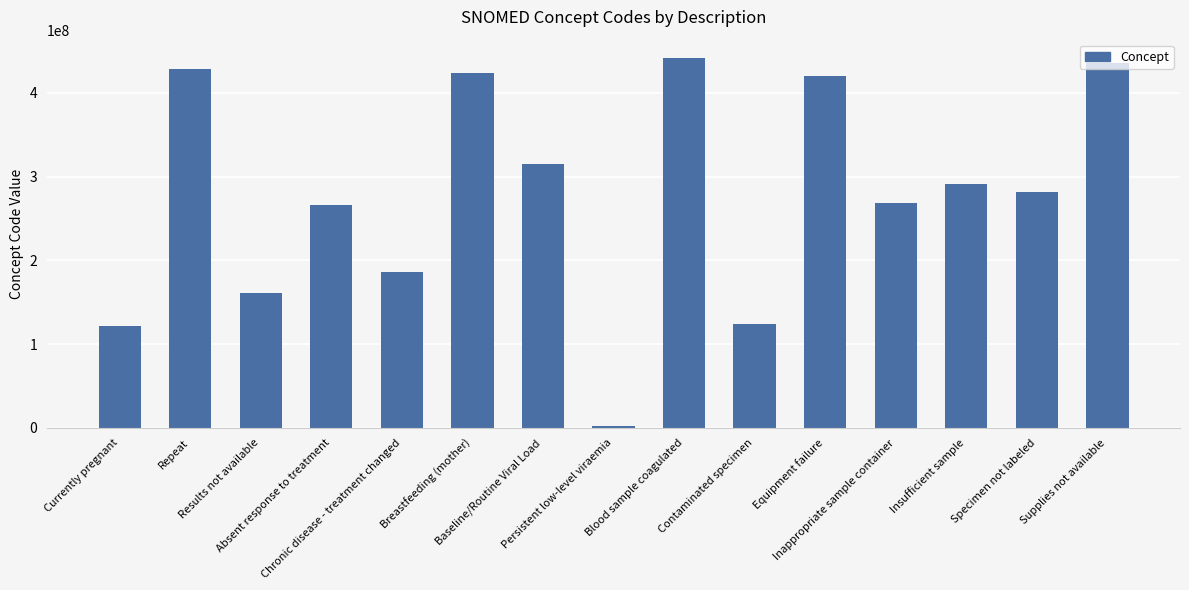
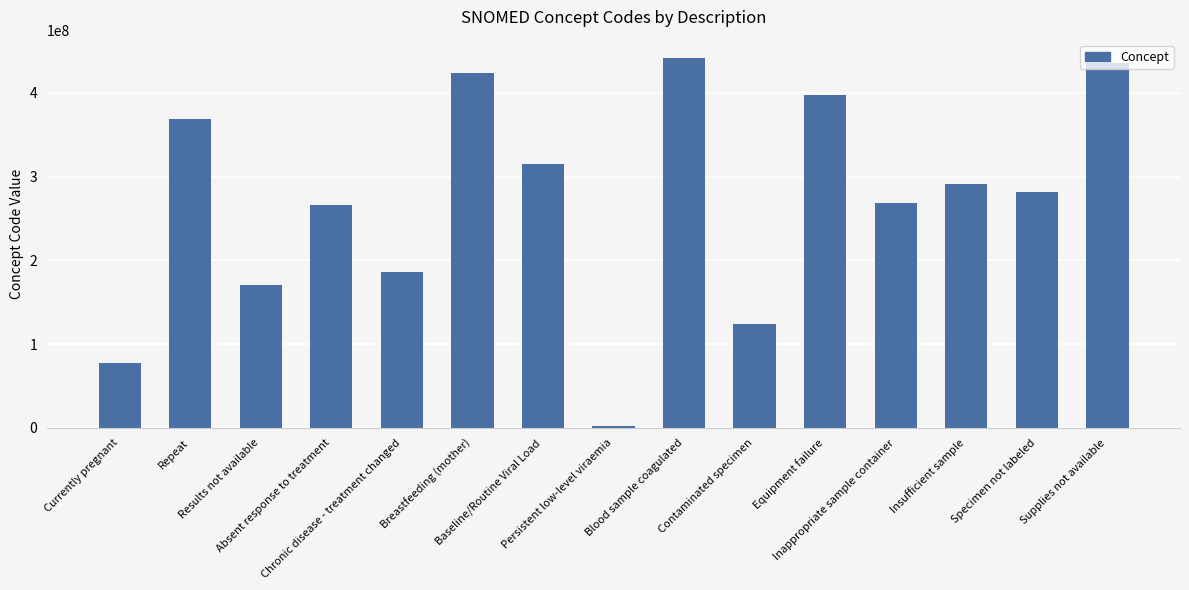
  {
-   "Currently pregnant": 120000000,
-   "Repeat": 430000000,
-   "Results not available": 160000000,
+   "Currently pregnant": 80000000,
+   "Repeat": 370000000,
+   "Results not available": 170000000,
    "Absent response to treatment": 270000000,
    "Chronic disease - treatment changed": 190000000,
    "Breastfeeding (mother)": 420000000,
    "Baseline/Routine Viral Load": 320000000,
    "Blood sample coagulated": 440000000,
    "Contaminated specimen": 120000000,
-   "Equipment failure": 420000000,
+   "Equipment failure": 400000000,
    "Inappropriate sample container": 270000000,
    "Insufficient sample": 290000000,
    "Specimen not labeled": 280000000
  }
